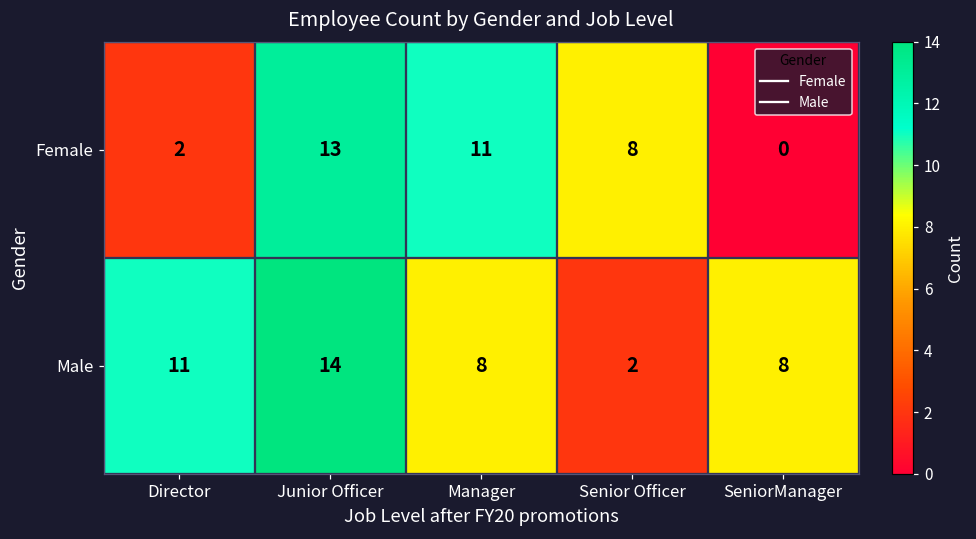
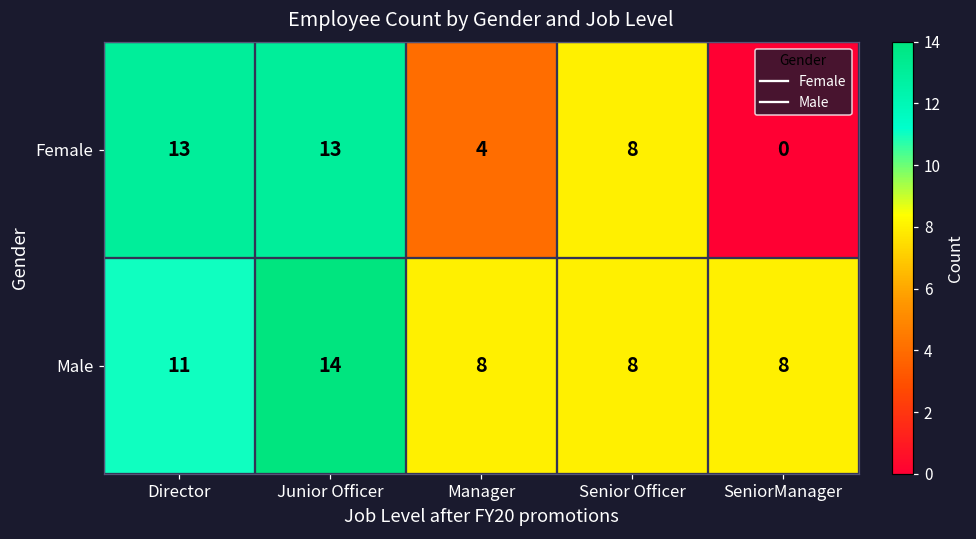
  {
    "Female": {
-     "Director": 2,
+     "Director": 13,
      "Junior Officer": 13,
-     "Manager": 11,
+     "Manager": 4,
      "Senior Officer": 8,
      "SeniorManager": 0
    },
    "Male": {
      "Director": 11,
      "Junior Officer": 14,
      "Manager": 8,
-     "Senior Officer": 2,
+     "Senior Officer": 8,
      "SeniorManager": 8
    }
  }
